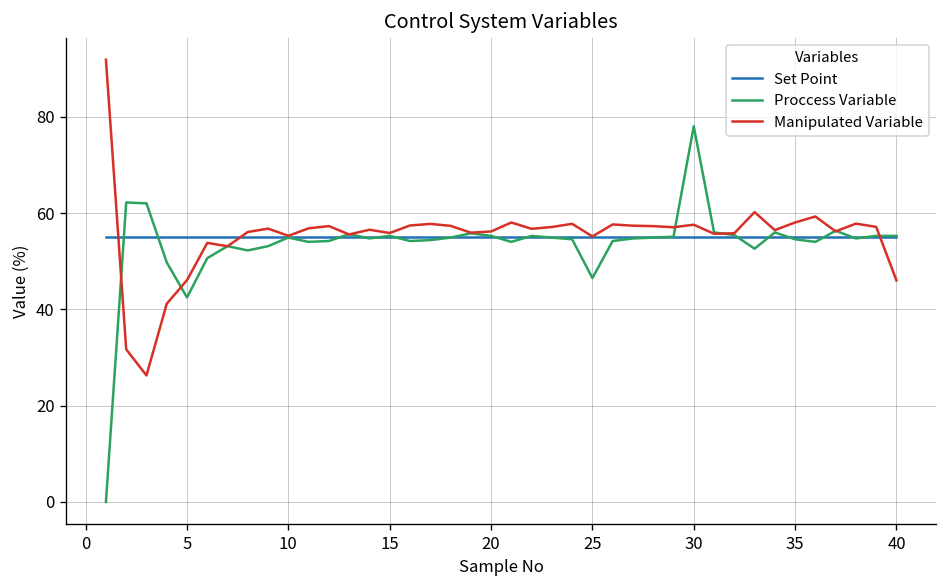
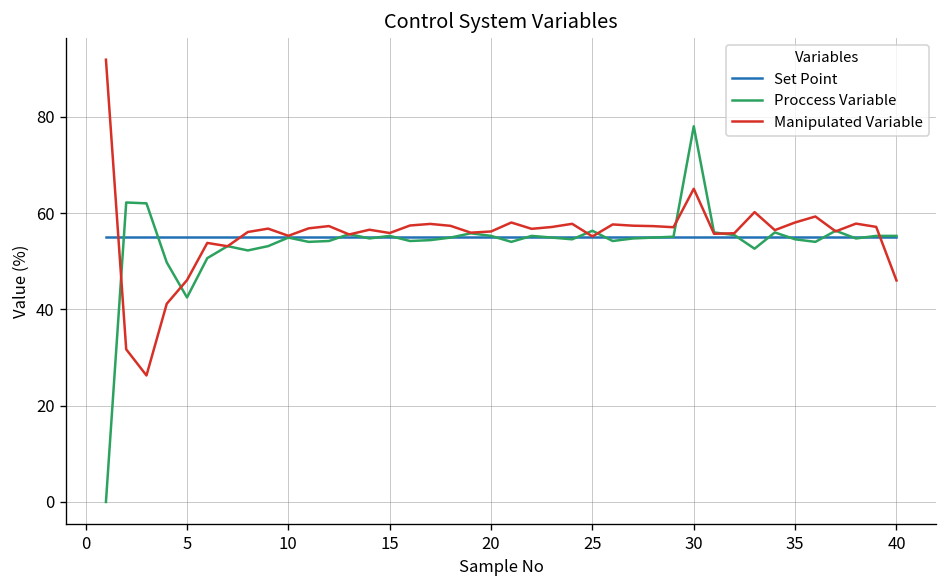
  {
    "Set Point": {
      "5": 55,
      "30": 55
    },
    "Proccess Variable": {
      "5": 42,
-     "25": 47,
+     "25": 56,
      "30": 78
    },
    "Manipulated Variable": {
      "5": 46,
      "20": 56,
-     "30": 58,
+     "30": 65,
      "35": 58,
      "40": 46
    }
  }
